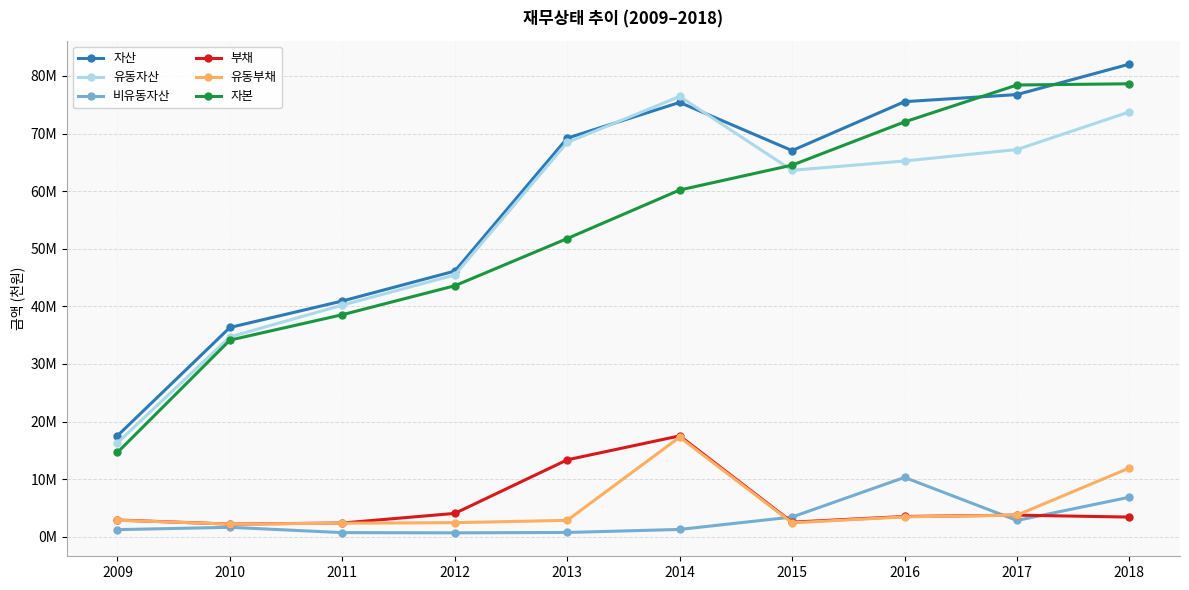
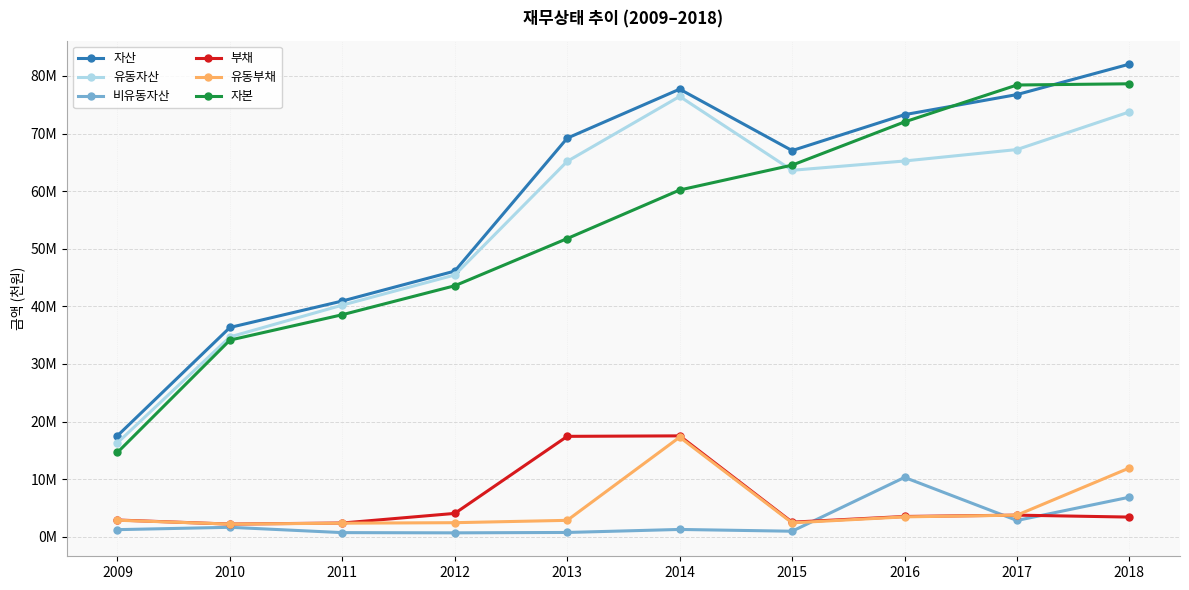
  {
    "자산": {
      "2009": 18000000,
      "2010": 36000000,
      "2011": 41000000,
      "2012": 46000000,
      "2013": 69000000,
-     "2014": 75000000,
+     "2014": 78000000,
      "2015": 67000000,
-     "2016": 76000000,
+     "2016": 73000000,
      "2017": 77000000,
      "2018": 82000000
    },
    "유동자산": {
      "2009": 16000000,
      "2010": 35000000,
      "2011": 40000000,
      "2012": 45000000,
-     "2013": 68000000,
+     "2013": 65000000,
      "2014": 76000000,
      "2015": 64000000,
      "2016": 65000000,
      "2017": 67000000,
      "2018": 74000000
    },
    "비유동자산": {
      "2009": 1000000,
      "2010": 2000000,
      "2011": 1000000,
      "2012": 1000000,
      "2013": 1000000,
      "2014": 1000000,
-     "2015": 3000000,
+     "2015": 1000000,
      "2016": 10000000,
      "2017": 3000000,
      "2018": 7000000
    },
    "부채": {
      "2012": 4000000,
-     "2013": 13000000,
+     "2013": 17000000,
      "2018": 3000000
    },
    "유동부채": {
      "2012": 2000000,
      "2013": 3000000,
      "2018": 12000000
    },
    "자본": {
      "2009": 15000000,
      "2010": 34000000,
      "2011": 39000000,
      "2012": 44000000,
      "2013": 52000000,
      "2014": 60000000,
      "2015": 65000000,
      "2016": 72000000,
      "2017": 78000000,
      "2018": 79000000
    }
  }
